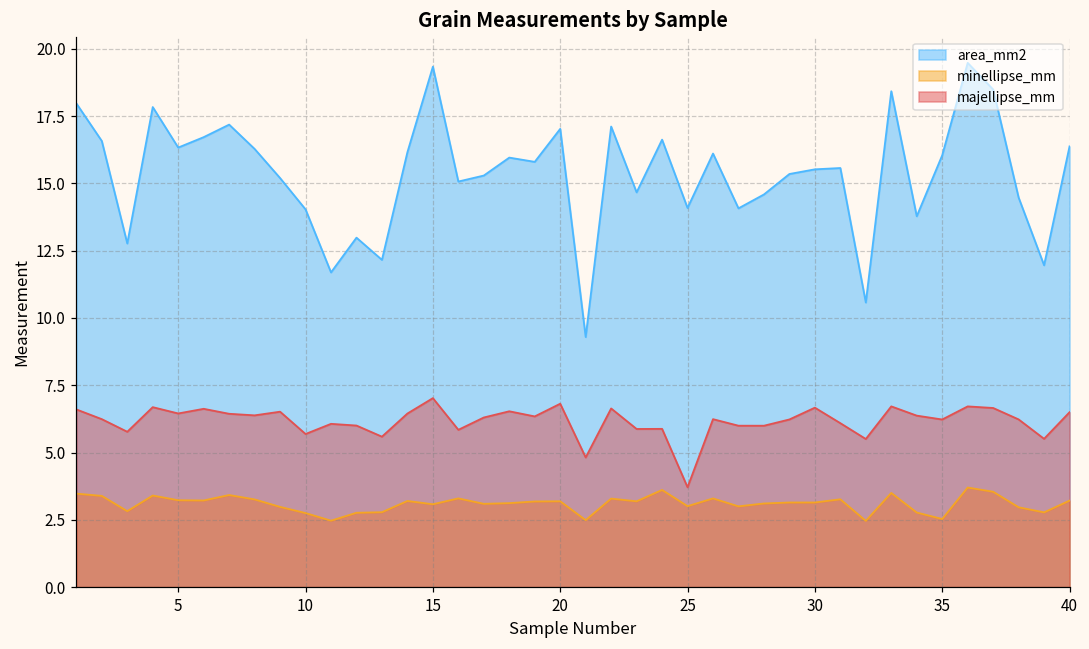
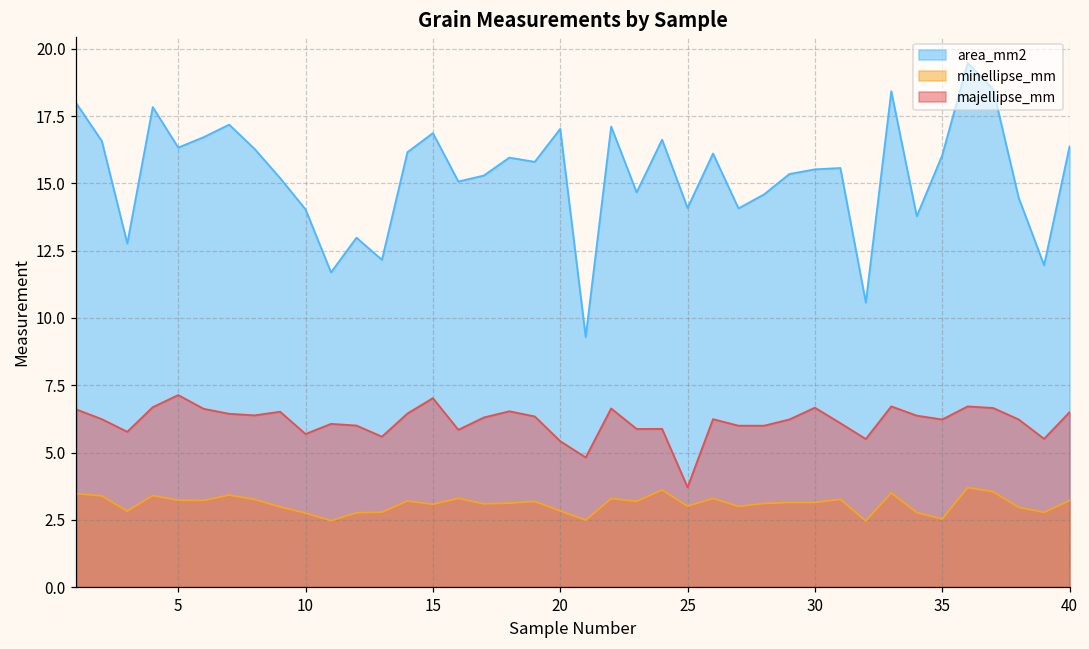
  {
    "area_mm2": {
      "5": 16.3,
      "10": 14.0,
-     "15": 19.3,
+     "15": 16.9,
      "20": 17.0,
      "25": 14.1,
      "30": 15.5,
      "35": 16.0,
      "40": 16.4
    },
    "minellipse_mm": {
      "5": 3.2,
      "10": 2.8,
      "15": 3.1,
-     "20": 3.2,
+     "20": 2.8,
      "25": 3.0,
      "30": 3.1,
      "35": 2.5,
      "40": 3.2
    },
    "majellipse_mm": {
-     "5": 6.5,
+     "5": 7.1,
      "10": 5.7,
      "15": 7.0,
-     "20": 6.8,
+     "20": 5.4,
      "25": 3.7,
      "30": 6.7,
      "35": 6.2,
      "40": 6.5
    }
  }
